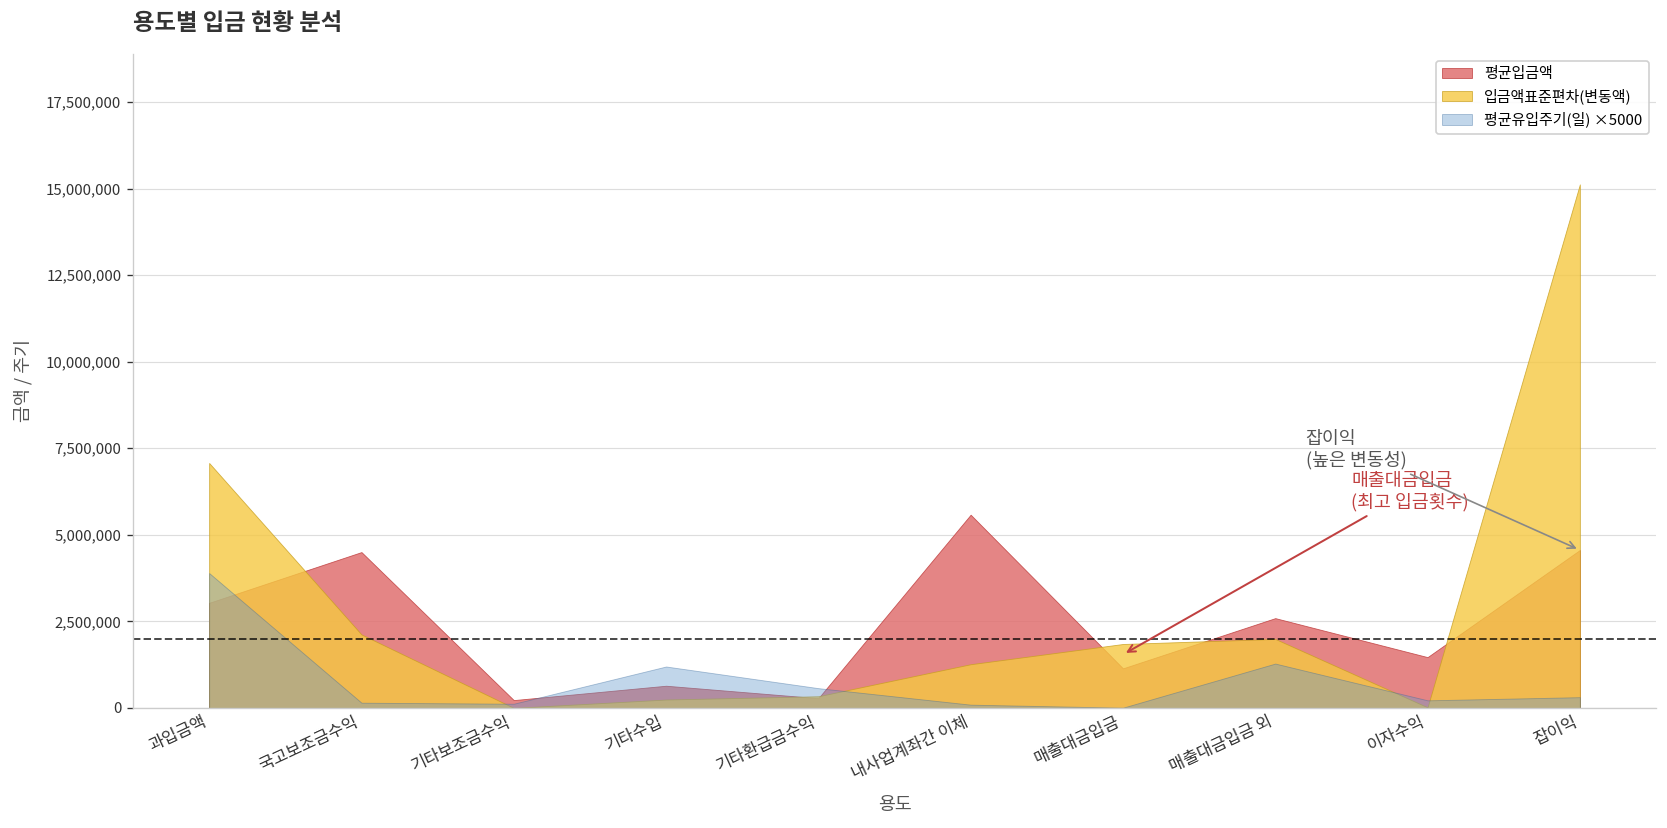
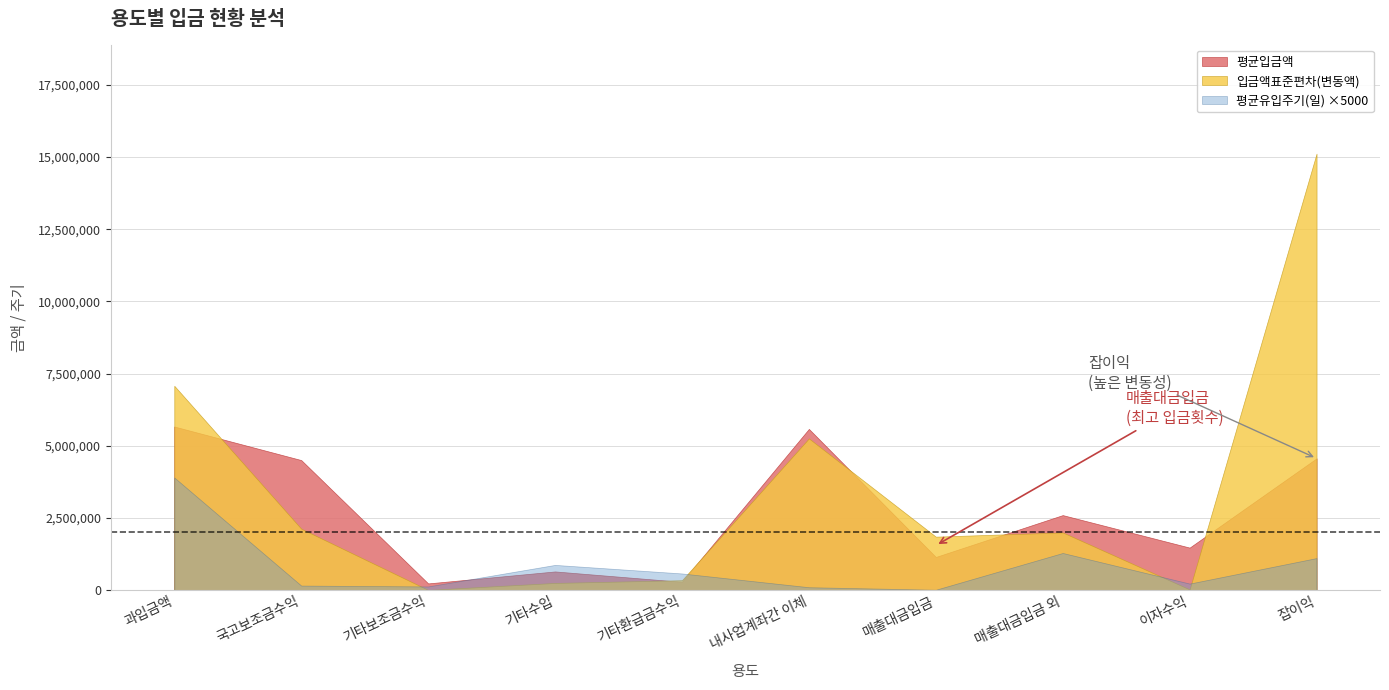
  {
    "평균입금액": {
-     "과입금액": "3,000,000",
+     "과입금액": "5,700,000",
      "국고보조금수익": "4,500,000",
      "기타보조금수익": "200,000",
      "기타수입": "600,000",
      "내사업계좌간 이체": "5,600,000",
      "매출대금입금": "1,100,000",
      "매출대금입금 외": "2,600,000",
      "이자수익": "1,500,000",
      "잡이익": "4,600,000"
    },
    "입금액표준편차(변동액)": {
      "과입금액": "7,100,000",
      "국고보조금수익": "2,100,000",
      "기타보조금수익": "0",
      "기타수입": "200,000",
-     "내사업계좌간 이체": "1,300,000",
+     "내사업계좌간 이체": "5,300,000",
      "매출대금입금": "1,800,000",
      "매출대금입금 외": "2,000,000",
      "잡이익": "15,100,000"
    },
    "평균유입주기(일) ×5000": {
      "과입금액": "3,900,000",
      "국고보조금수익": "200,000",
      "기타보조금수익": "100,000",
-     "기타수입": "1,200,000",
+     "기타수입": "900,000",
      "기타환급금수익": "600,000",
      "내사업계좌간 이체": "100,000",
      "매출대금입금 외": "1,300,000",
      "이자수익": "200,000",
-     "잡이익": "300,000"
+     "잡이익": "1,100,000"
    }
  }
